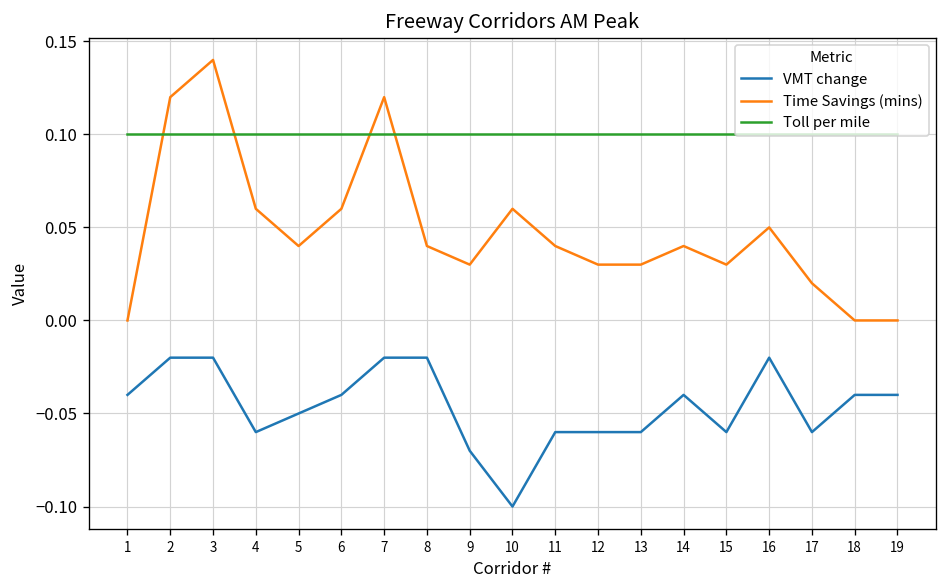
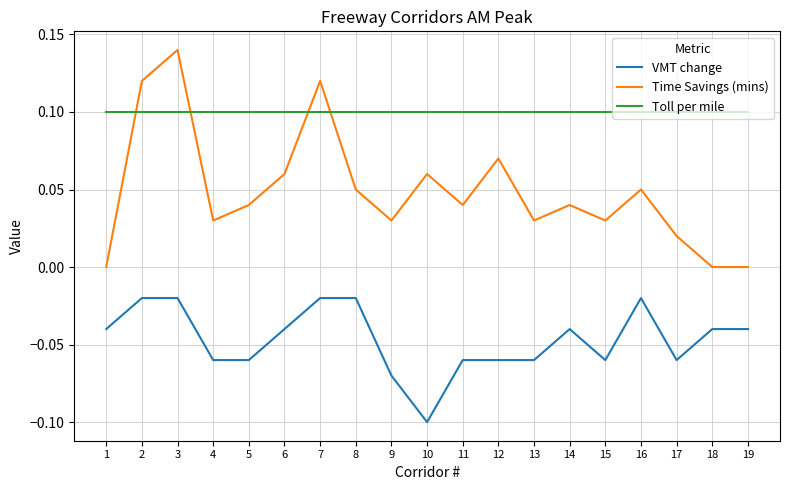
  {
    "VMT change": {
      "1": -0.04,
      "2": -0.02,
      "3": -0.02,
      "4": -0.06,
-     "5": -0.05,
+     "5": -0.06,
      "6": -0.04,
      "7": -0.02,
      "8": -0.02,
      "9": -0.07,
      "10": -0.10,
      "11": -0.06,
      "12": -0.06,
      "13": -0.06,
      "14": -0.04,
      "15": -0.06,
      "16": -0.02,
      "17": -0.06,
      "18": -0.04,
      "19": -0.04
    },
    "Time Savings (mins)": {
      "1": 0.00,
      "2": 0.12,
      "3": 0.14,
-     "4": 0.06,
+     "4": 0.03,
      "5": 0.04,
      "6": 0.06,
      "7": 0.12,
-     "8": 0.04,
+     "8": 0.05,
      "9": 0.03,
      "10": 0.06,
      "11": 0.04,
-     "12": 0.03,
+     "12": 0.07,
      "13": 0.03,
      "14": 0.04,
      "15": 0.03,
      "16": 0.05,
      "17": 0.02,
      "18": 0.00,
      "19": 0.00
    },
    "Toll per mile": {
      "1": 0.10,
      "2": 0.10,
      "3": 0.10,
      "4": 0.10,
      "5": 0.10,
      "6": 0.10,
      "7": 0.10,
      "8": 0.10,
      "9": 0.10,
      "10": 0.10,
      "11": 0.10,
      "12": 0.10,
      "13": 0.10,
      "14": 0.10,
      "15": 0.10
    }
  }
